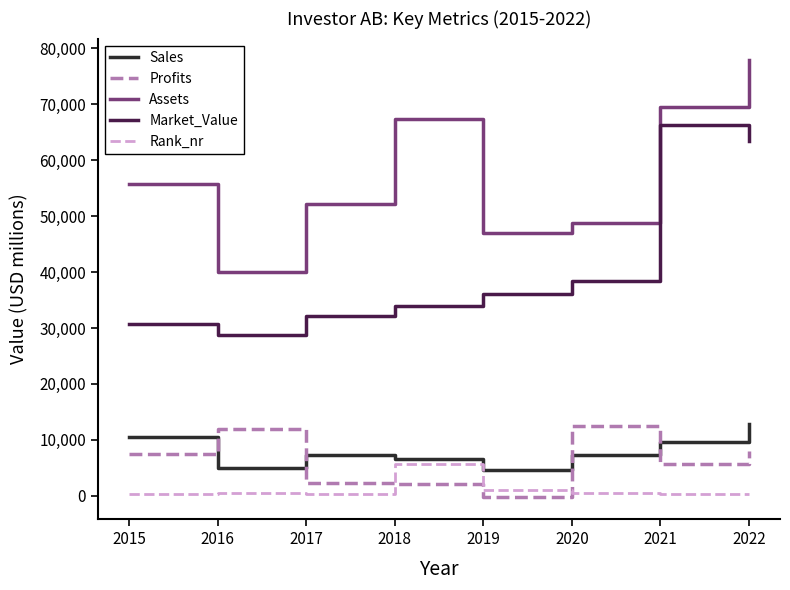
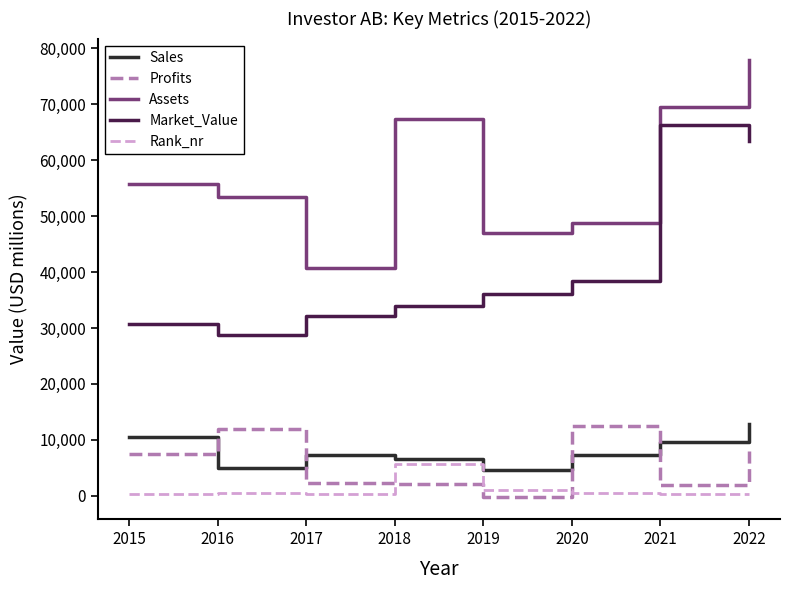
  {
    "Profits": {
      "2015": "7,000",
      "2016": "12,000",
      "2017": "2,000",
      "2018": "2,000",
      "2019": "0",
      "2020": "12,000",
-     "2021": "6,000",
+     "2021": "2,000",
      "2022": "8,000"
    },
    "Assets": {
      "2015": "56,000",
-     "2016": "40,000",
-     "2017": "52,000",
+     "2016": "54,000",
+     "2017": "41,000",
      "2018": "67,000",
      "2019": "47,000",
      "2020": "49,000",
      "2021": "70,000",
      "2022": "78,000"
    },
    "Rank_nr": {
      "2015": "0",
      "2016": "1,000",
      "2017": "0",
      "2018": "6,000",
      "2019": "1,000",
      "2020": "0",
      "2021": "0",
      "2022": "0"
    }
  }
